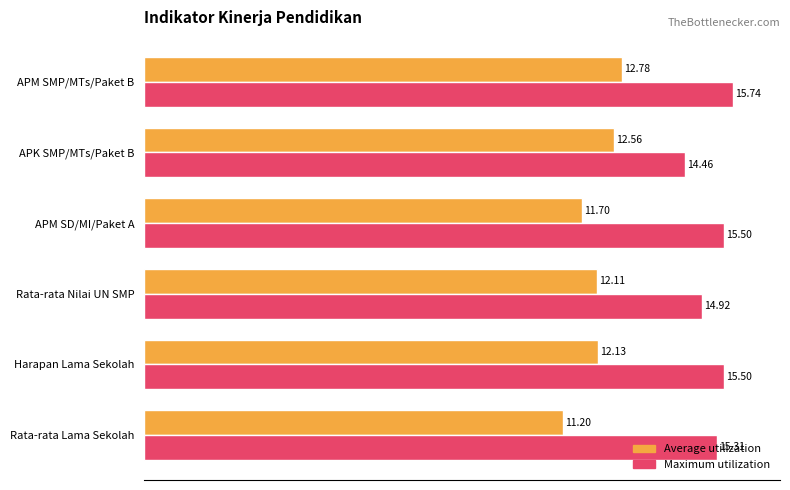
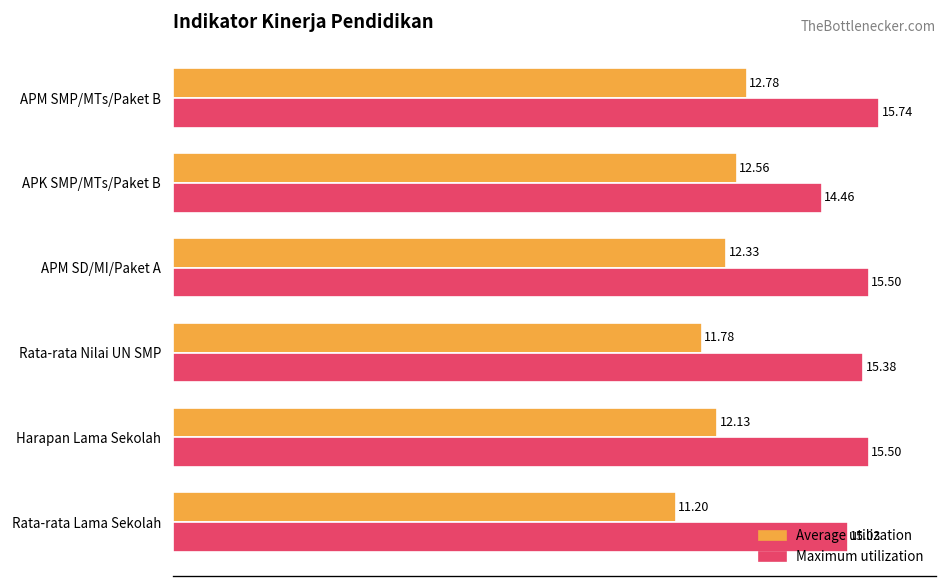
  {
    "Average utilization": {
      "APM SMP/MTs/Paket B": 12.78,
      "APK SMP/MTs/Paket B": 12.56,
-     "APM SD/MI/Paket A": 11.70,
-     "Rata-rata Nilai UN SMP": 12.11,
+     "APM SD/MI/Paket A": 12.33,
+     "Rata-rata Nilai UN SMP": 11.78,
      "Harapan Lama Sekolah": 12.13,
      "Rata-rata Lama Sekolah": 11.20
    },
    "Maximum utilization": {
      "APM SMP/MTs/Paket B": 15.74,
      "APK SMP/MTs/Paket B": 14.46,
      "APM SD/MI/Paket A": 15.50,
-     "Rata-rata Nilai UN SMP": 14.92,
+     "Rata-rata Nilai UN SMP": 15.38,
      "Harapan Lama Sekolah": 15.50,
-     "Rata-rata Lama Sekolah": 15.31
+     "Rata-rata Lama Sekolah": 15.03
    }
  }
